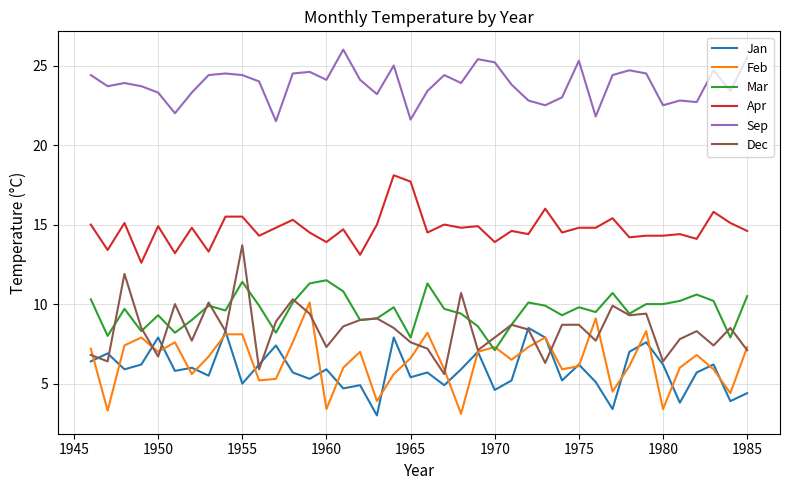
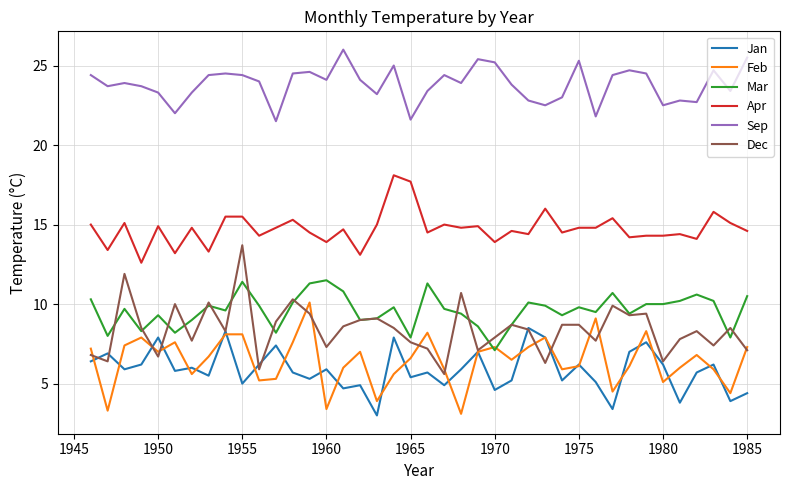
  {
    "Jan": {
      "1950": 7.9,
      "1955": 5.0,
      "1960": 5.9,
      "1965": 5.4,
      "1970": 4.6,
      "1980": 6.2,
      "1985": 4.4
    },
    "Feb": {
      "1950": 7.0,
      "1955": 8.1,
      "1960": 3.4,
      "1965": 6.6,
      "1970": 7.3,
-     "1980": 3.4,
+     "1980": 5.1,
      "1985": 7.3
    },
    "Mar": {
      "1950": 9.3,
      "1955": 11.4,
      "1960": 11.5,
      "1965": 7.9,
      "1970": 7.1,
      "1975": 9.8,
      "1980": 10.0,
      "1985": 10.5
    },
    "Apr": {
      "1950": 14.9,
      "1955": 15.5,
      "1960": 13.9,
      "1965": 17.7,
      "1970": 13.9,
      "1975": 14.8,
      "1980": 14.3,
      "1985": 14.6
    },
    "Sep": {
      "1950": 23.3,
      "1955": 24.4,
      "1960": 24.1,
      "1965": 21.6,
      "1970": 25.2,
      "1975": 25.3,
      "1980": 22.5
    },
    "Dec": {
      "1950": 6.7,
      "1955": 13.7,
      "1960": 7.3,
      "1965": 7.6,
      "1970": 7.9,
      "1975": 8.7,
      "1980": 6.4,
      "1985": 7.1
    }
  }
